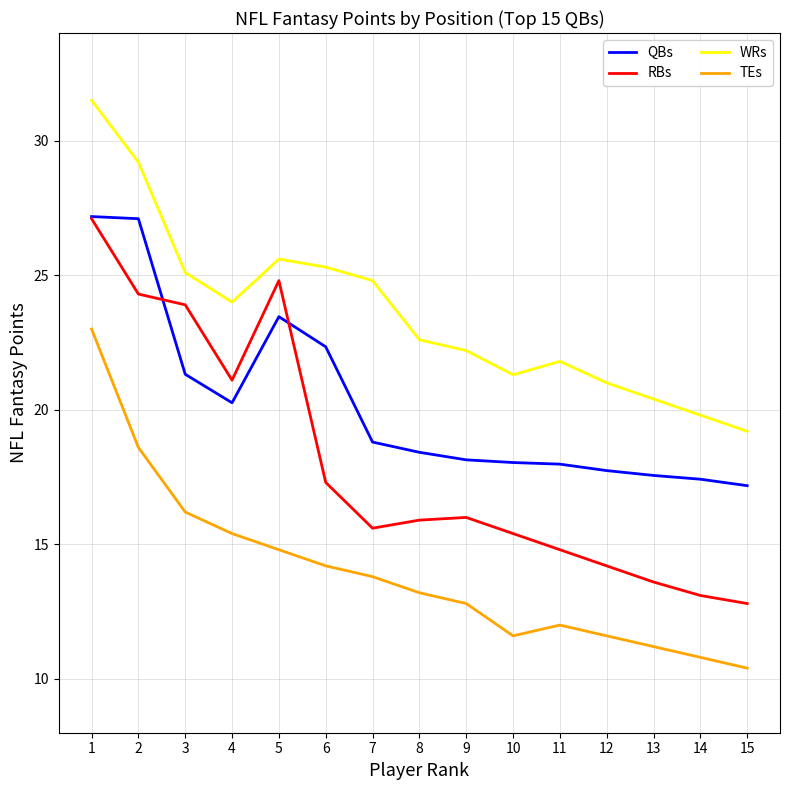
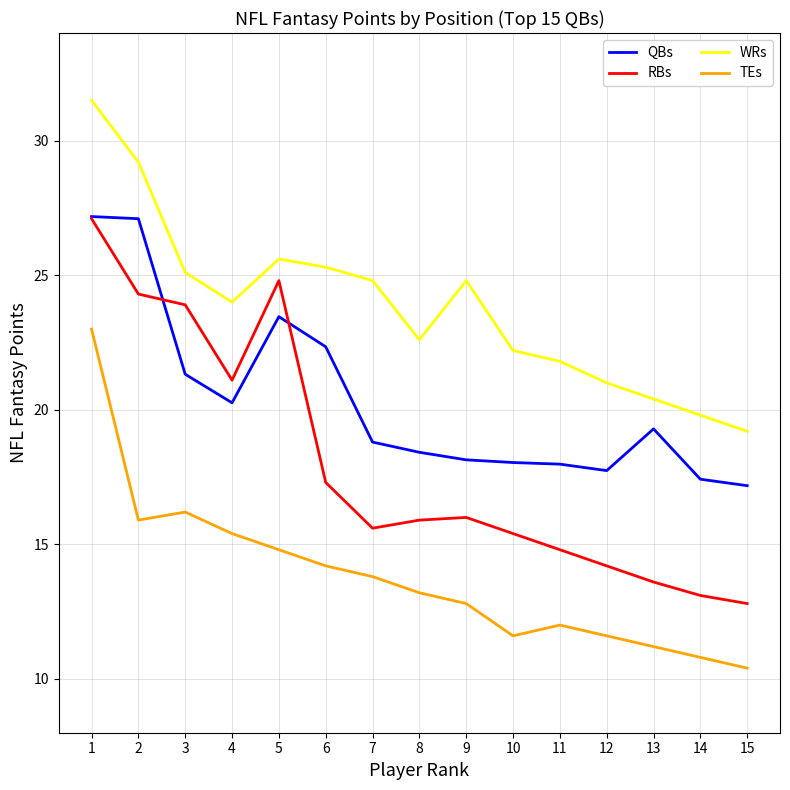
  {
    "QBs": {
      "2": 27.1,
      "3": 21.3,
      "4": 20.3,
      "5": 23.5,
      "6": 22.3,
      "7": 18.8,
      "8": 18.4,
      "9": 18.1,
      "10": 18.0,
      "11": 18.0,
      "12": 17.7,
-     "13": 17.6,
+     "13": 19.3,
      "14": 17.4,
      "15": 17.2
    },
    "RBs": {
      "2": 24.3,
      "3": 23.9,
      "4": 21.1,
      "5": 24.8,
      "6": 17.3,
      "7": 15.6,
      "8": 15.9,
      "9": 16.0,
      "10": 15.4,
      "11": 14.8,
      "12": 14.2,
      "13": 13.6,
      "14": 13.1,
      "15": 12.8
    },
    "WRs": {
      "1": 31.5,
      "2": 29.2,
      "3": 25.1,
      "4": 24.0,
      "5": 25.6,
      "6": 25.3,
      "7": 24.8,
      "8": 22.6,
-     "9": 22.2,
-     "10": 21.3,
+     "9": 24.8,
+     "10": 22.2,
      "11": 21.8,
      "12": 21.0,
      "13": 20.4,
      "14": 19.8,
      "15": 19.2
    },
    "TEs": {
      "1": 23.0,
-     "2": 18.6,
+     "2": 15.9,
      "3": 16.2,
      "4": 15.4,
      "5": 14.8,
      "6": 14.2,
      "7": 13.8,
      "8": 13.2,
      "9": 12.8,
      "10": 11.6,
      "11": 12.0,
      "12": 11.6,
      "13": 11.2,
      "14": 10.8,
      "15": 10.4
    }
  }
